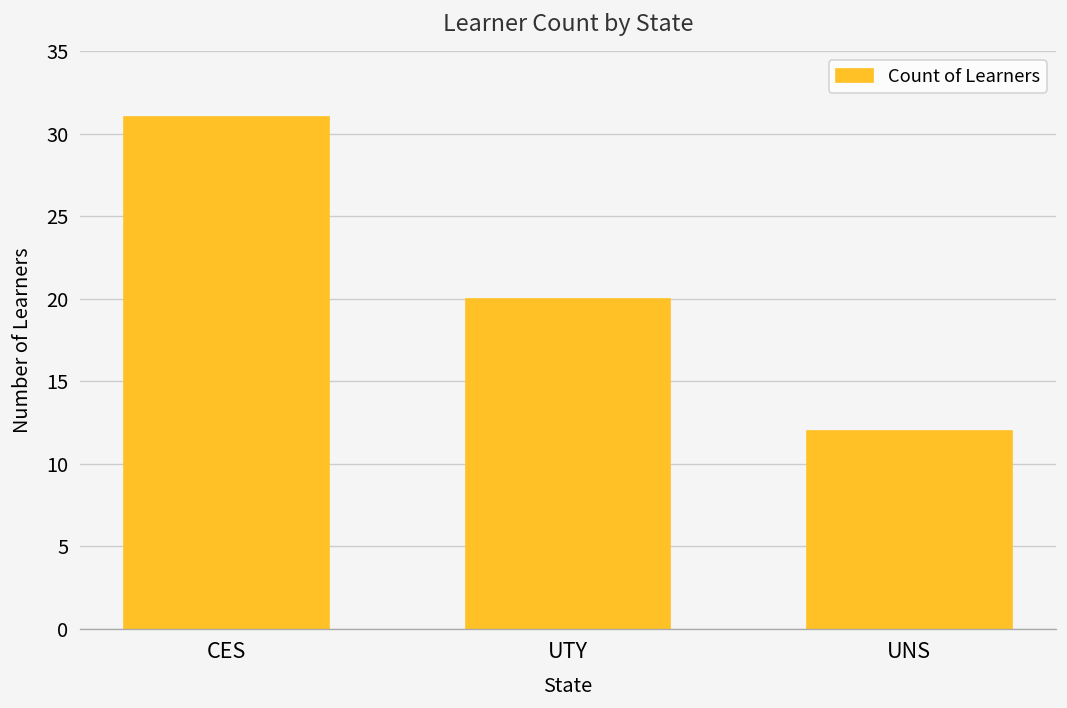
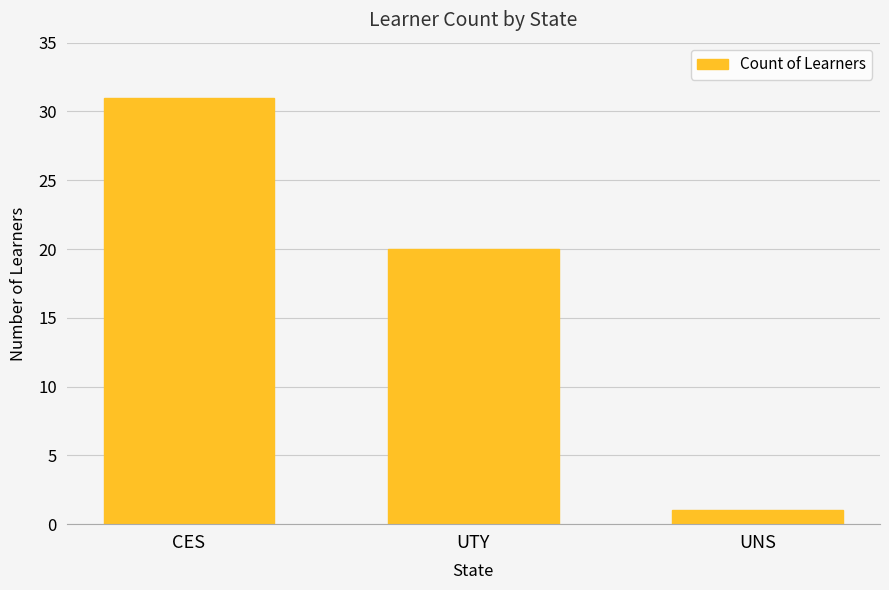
  {
    "CES": 31,
    "UTY": 20,
-   "UNS": 12
+   "UNS": 1
  }
